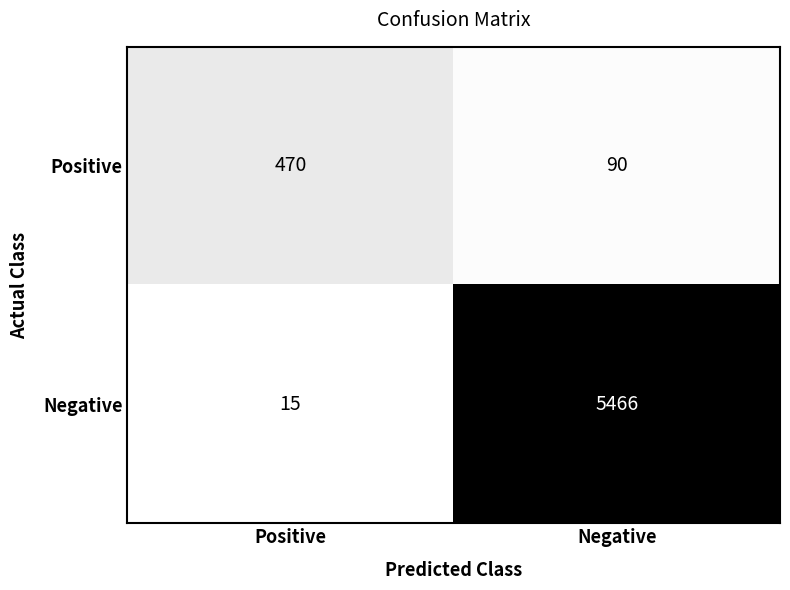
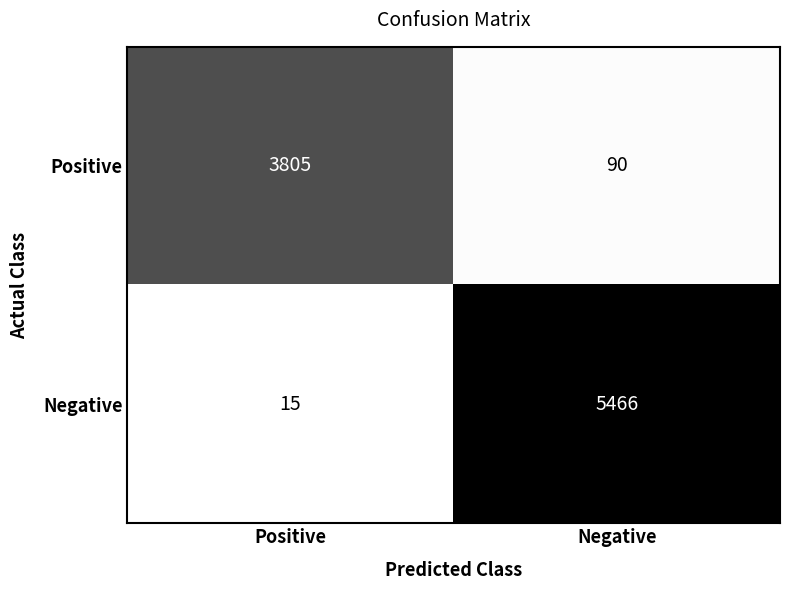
  {
    "Positive": {
-     "Positive": 470,
+     "Positive": 3805,
      "Negative": 90
    },
    "Negative": {
      "Positive": 15,
      "Negative": 5466
    }
  }
